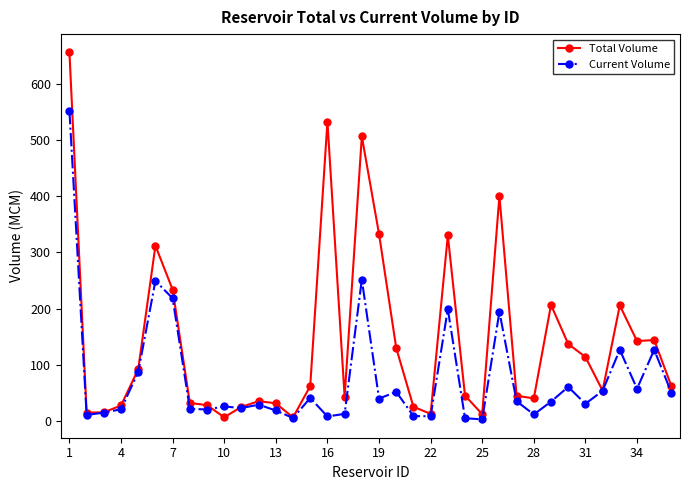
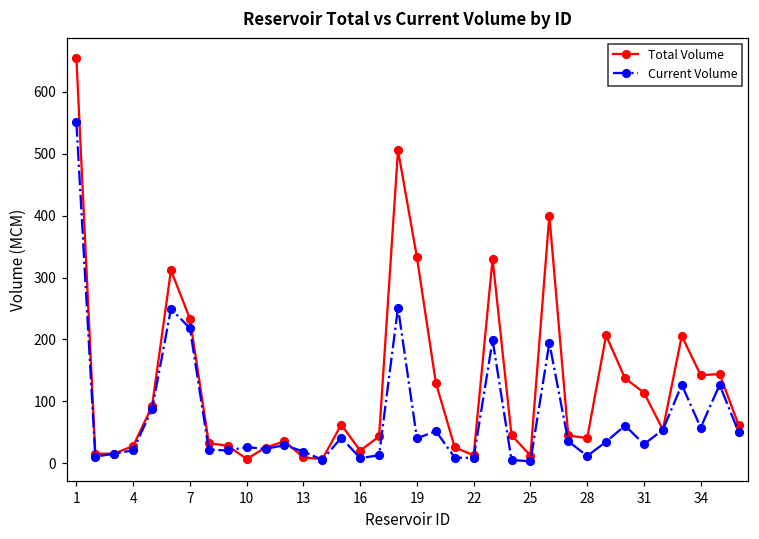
  {
    "Total Volume": {
      "1": 660,
      "4": 30,
      "7": 230,
      "10": 10,
-     "13": 30,
-     "16": 530,
+     "13": 10,
+     "16": 20,
      "19": 330,
      "25": 10,
      "28": 40,
      "31": 110,
      "34": 140
    },
    "Current Volume": {
      "1": 550,
      "4": 20,
      "7": 220,
      "10": 30,
      "13": 20,
      "16": 10,
      "19": 40,
      "25": 0,
      "28": 10,
      "31": 30,
      "34": 60
    }
  }
